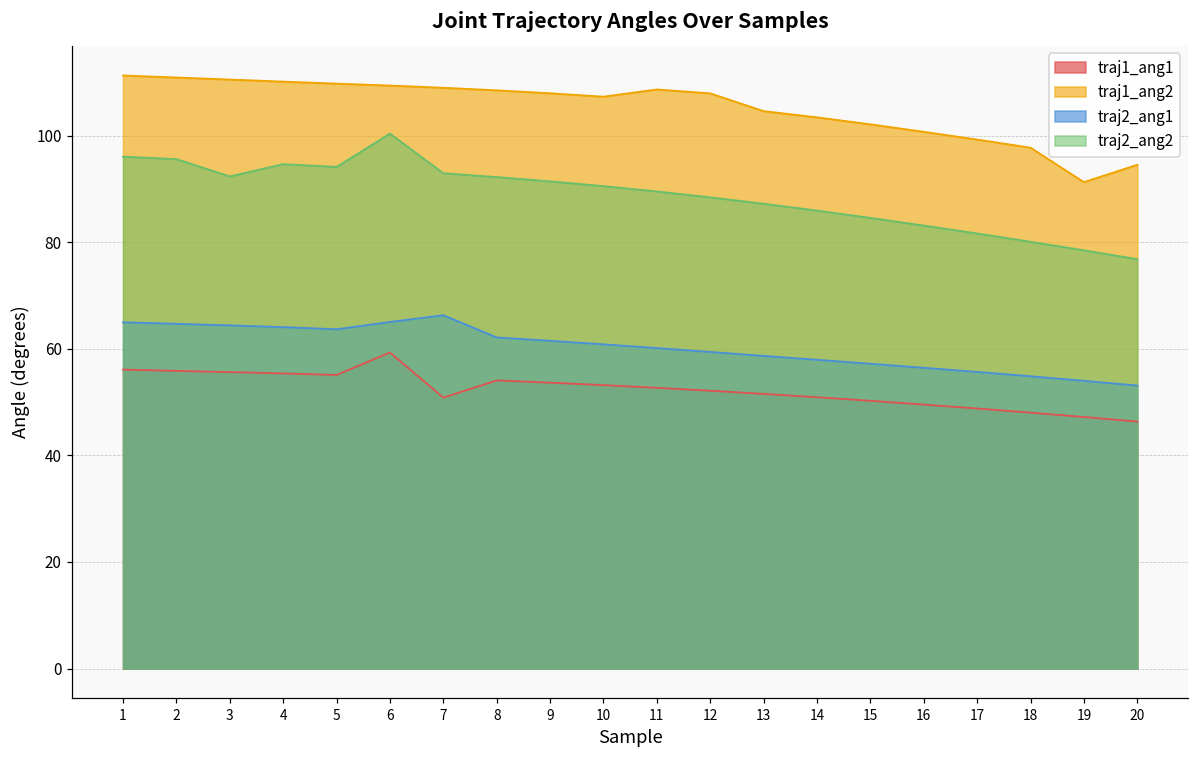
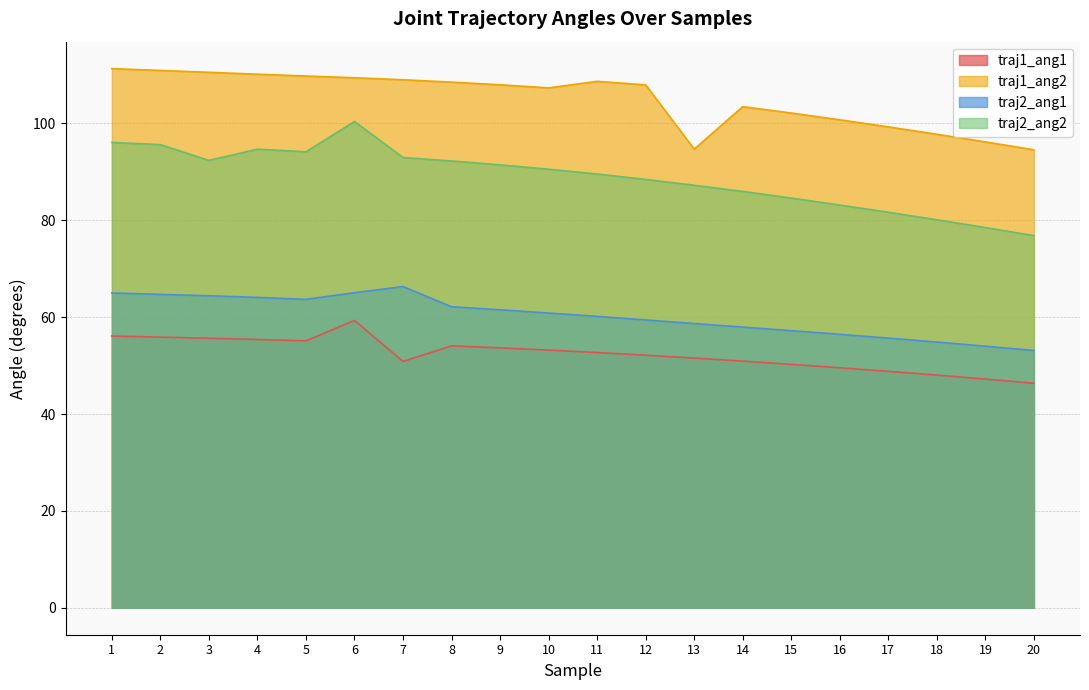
  {
    "traj1_ang1": {
      "1": 56,
      "2": 56,
      "3": 56,
      "4": 55,
      "5": 55,
      "6": 59,
      "7": 51,
      "8": 54,
      "9": 54,
      "10": 53,
      "11": 53,
      "12": 52,
      "13": 52,
      "14": 51,
      "15": 50,
      "16": 50,
      "17": 49,
      "18": 48,
      "19": 47,
      "20": 46
    },
    "traj1_ang2": {
      "1": 111,
      "2": 111,
      "3": 111,
      "4": 110,
      "5": 110,
      "6": 109,
      "7": 109,
      "8": 109,
      "9": 108,
      "10": 107,
      "11": 109,
      "12": 108,
-     "13": 105,
+     "13": 95,
      "14": 103,
      "15": 102,
      "16": 101,
      "17": 99,
      "18": 98,
-     "19": 91,
+     "19": 96,
      "20": 95
    },
    "traj2_ang1": {
      "1": 65,
      "2": 65,
      "3": 64,
      "4": 64,
      "5": 64,
      "6": 65,
      "7": 66,
      "8": 62,
      "9": 62,
      "10": 61,
      "11": 60,
      "12": 59,
      "13": 59,
      "14": 58,
      "15": 57,
      "16": 56,
      "17": 56,
      "18": 55,
      "19": 54,
      "20": 53
    },
    "traj2_ang2": {
      "1": 96,
      "2": 96,
      "3": 92,
      "4": 95,
      "5": 94,
      "6": 100,
      "7": 93,
      "8": 92,
      "9": 91,
      "10": 91,
      "11": 90,
      "12": 88,
      "13": 87,
      "14": 86,
      "15": 85,
      "16": 83,
      "17": 82,
      "18": 80,
      "19": 78,
      "20": 77
    }
  }
